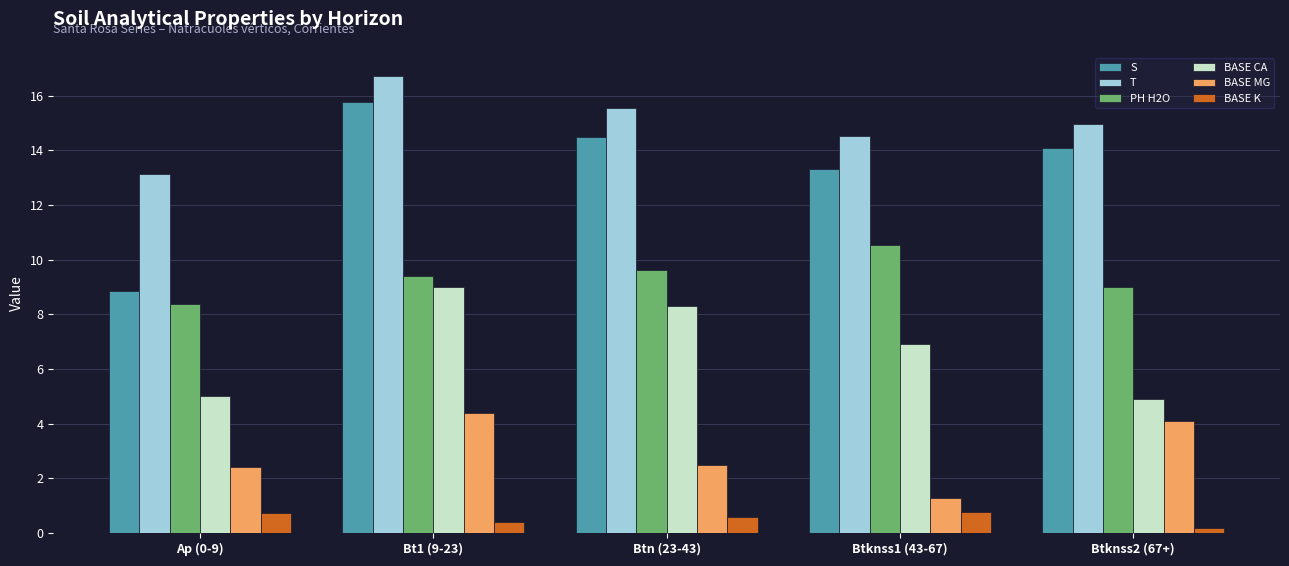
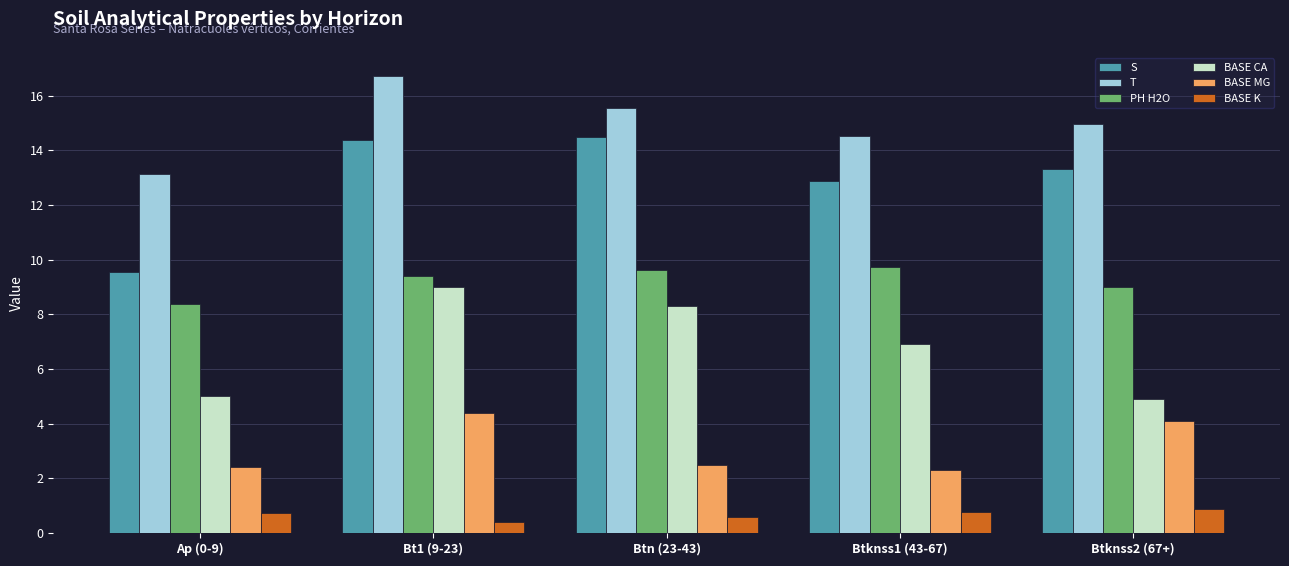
  {
    "S": {
-     "Ap (0-9)": 8.8,
-     "Bt1 (9-23)": 15.8,
+     "Ap (0-9)": 9.5,
+     "Bt1 (9-23)": 14.4,
      "Btn (23-43)": 14.5,
-     "Btknss1 (43-67)": 13.3,
-     "Btknss2 (67+)": 14.1
+     "Btknss1 (43-67)": 12.9,
+     "Btknss2 (67+)": 13.3
    },
    "PH H2O": {
      "Ap (0-9)": 8.4,
      "Bt1 (9-23)": 9.4,
      "Btn (23-43)": 9.6,
-     "Btknss1 (43-67)": 10.5,
+     "Btknss1 (43-67)": 9.7,
      "Btknss2 (67+)": 9.0
    },
    "BASE MG": {
      "Ap (0-9)": 2.4,
      "Bt1 (9-23)": 4.4,
      "Btn (23-43)": 2.5,
-     "Btknss1 (43-67)": 1.3,
+     "Btknss1 (43-67)": 2.3,
      "Btknss2 (67+)": 4.1
    },
    "BASE K": {
      "Ap (0-9)": 0.7,
      "Bt1 (9-23)": 0.4,
      "Btn (23-43)": 0.6,
      "Btknss1 (43-67)": 0.8,
-     "Btknss2 (67+)": 0.2
+     "Btknss2 (67+)": 0.9
    }
  }
